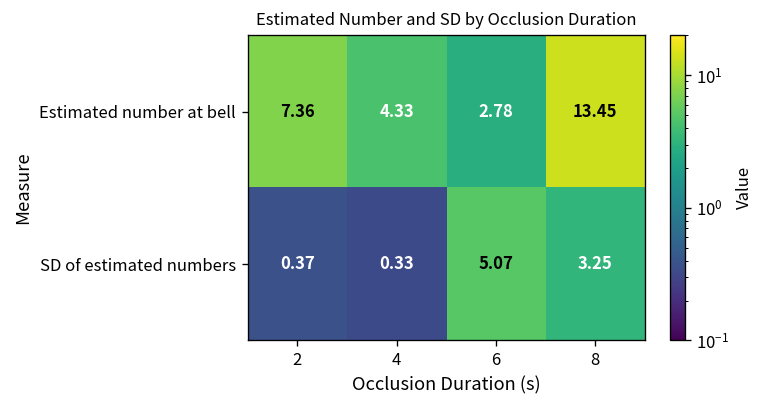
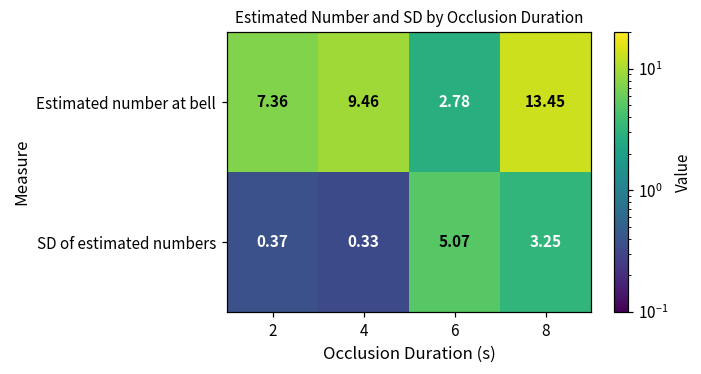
  {
    "Estimated number at bell": {
      "2": 7.36,
-     "4": 4.33,
+     "4": 9.46,
      "6": 2.78,
      "8": 13.45
    },
    "SD of estimated numbers": {
      "2": 0.37,
      "4": 0.33,
      "6": 5.07,
      "8": 3.25
    }
  }
